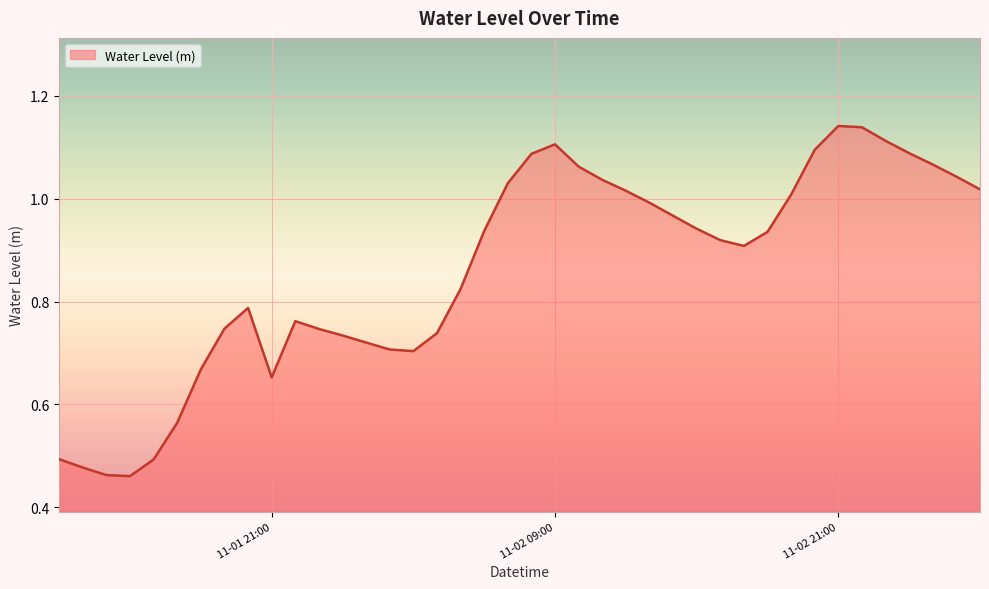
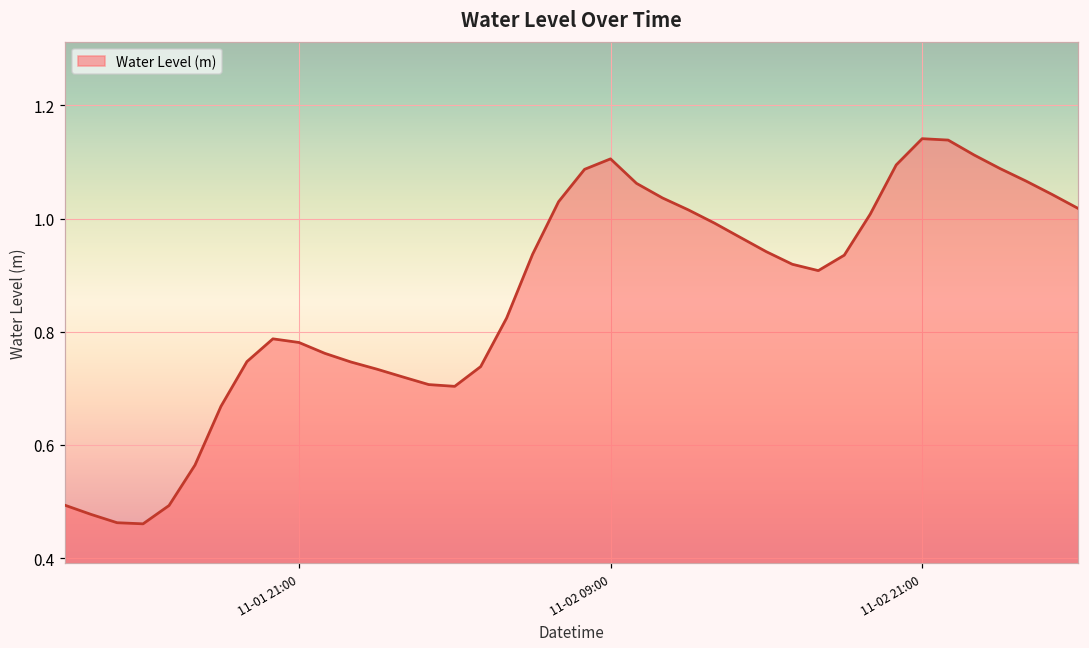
  {
-   "11-01 21:00": 0.65,
+   "11-01 21:00": 0.78,
    "11-02 09:00": 1.11,
    "11-02 21:00": 1.14
  }
